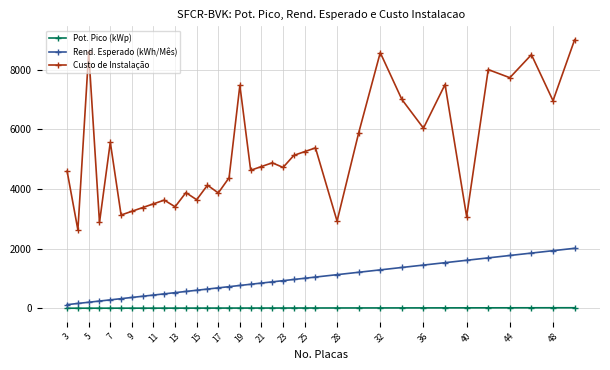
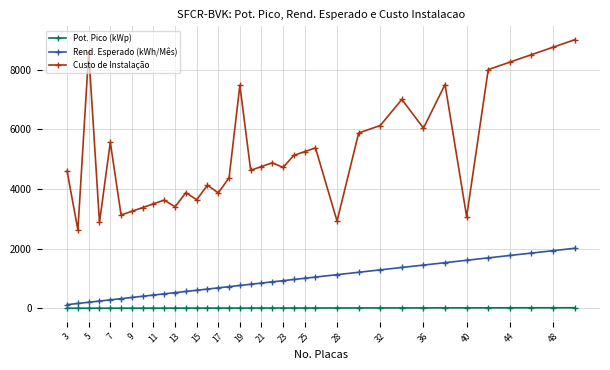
  {
    "Pot. Pico (kWp)": {
      "3": 0,
      "5": 0,
      "7": 0,
      "9": 0,
      "11": 0,
      "13": 0,
      "15": 0,
      "17": 0,
      "19": 0,
      "21": 0,
      "23": 0,
      "25": 0,
      "28": 0,
      "32": 0,
      "36": 0,
      "40": 0,
      "44": 0,
      "48": 0
    },
    "Rend. Esperado (kWh/Mês)": {
      "3": 100,
      "5": 200,
      "7": 300,
      "9": 400,
      "11": 400,
      "13": 500,
      "15": 600,
      "17": 700,
      "19": 800,
      "21": 800,
      "23": 900,
      "25": 1000,
      "28": 1100,
      "32": 1300,
      "36": 1400,
      "40": 1600,
      "44": 1800,
      "48": 1900
    },
    "Custo de Instalação": {
      "3": 4600,
      "7": 5600,
      "9": 3300,
      "11": 3500,
      "13": 3400,
      "15": 3600,
      "17": 3900,
      "19": 7500,
      "21": 4800,
      "23": 4700,
      "25": 5300,
      "28": 2900,
-     "32": 8600,
+     "32": 6100,
      "36": 6000,
      "40": 3100,
-     "44": 7700,
-     "48": 7000
+     "44": 8300,
+     "48": 8800
    }
  }
